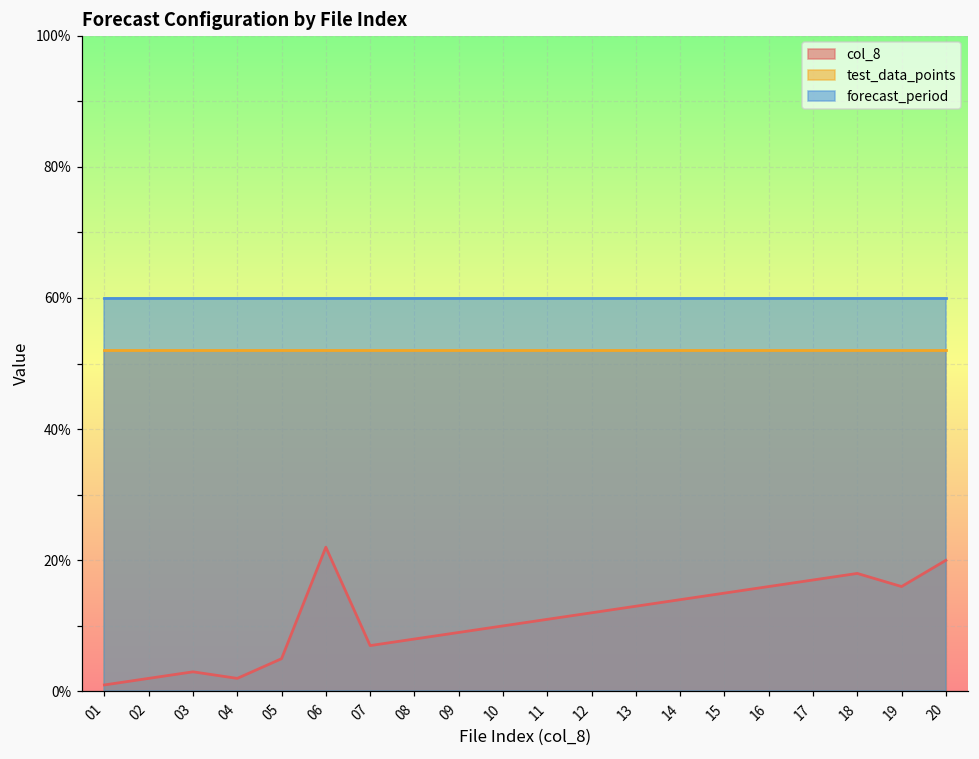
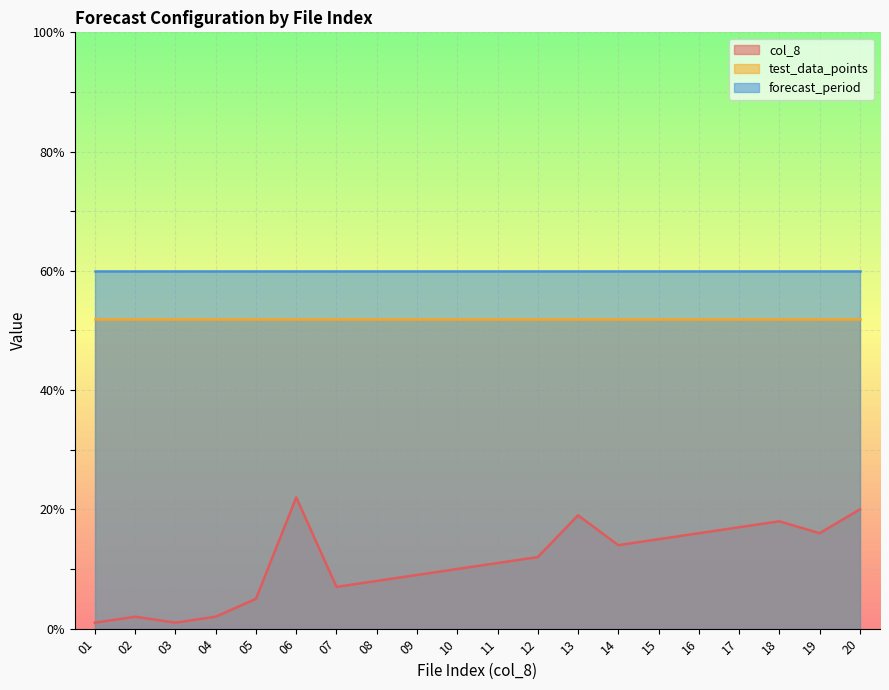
  {
    "col_8": {
      "01": "1%",
      "02": "2%",
-     "03": "3%",
+     "03": "1%",
      "04": "2%",
      "05": "5%",
      "06": "22%",
      "07": "7%",
      "08": "8%",
      "09": "9%",
      "10": "10%",
      "11": "11%",
      "12": "12%",
-     "13": "13%",
+     "13": "19%",
      "14": "14%",
      "15": "15%",
      "16": "16%",
      "17": "17%",
      "18": "18%",
      "19": "16%",
      "20": "20%"
    },
    "test_data_points": {
      "01": "52%",
      "02": "52%",
      "03": "52%",
      "04": "52%",
      "05": "52%",
      "06": "52%",
      "07": "52%",
      "08": "52%",
      "09": "52%",
      "10": "52%",
      "11": "52%",
      "12": "52%",
      "13": "52%",
      "14": "52%",
      "15": "52%",
      "16": "52%",
      "17": "52%",
      "18": "52%",
      "19": "52%",
      "20": "52%"
    },
    "forecast_period": {
      "01": "60%",
      "02": "60%",
      "03": "60%",
      "04": "60%",
      "05": "60%",
      "06": "60%",
      "07": "60%",
      "08": "60%",
      "09": "60%",
      "10": "60%",
      "11": "60%",
      "12": "60%",
      "13": "60%",
      "14": "60%",
      "15": "60%",
      "16": "60%",
      "17": "60%",
      "18": "60%",
      "19": "60%",
      "20": "60%"
    }
  }
